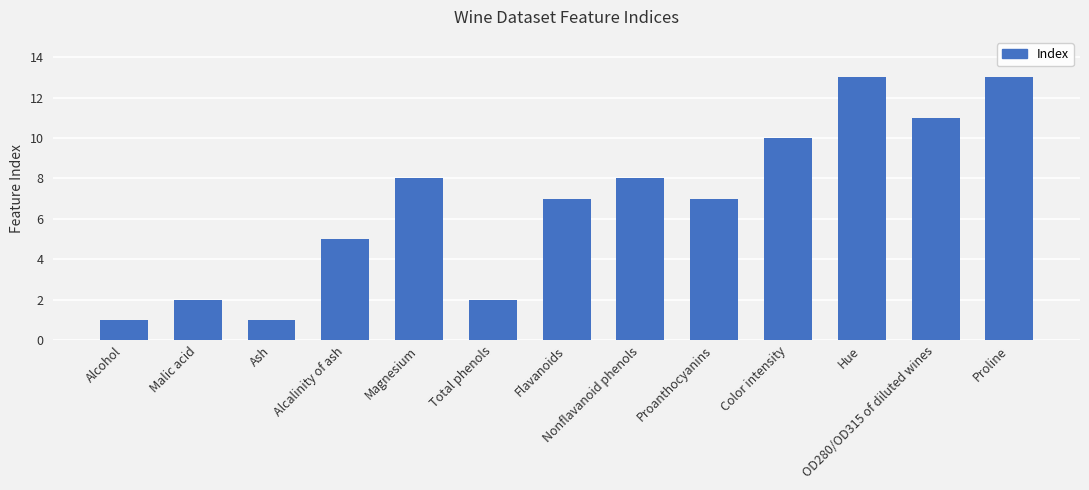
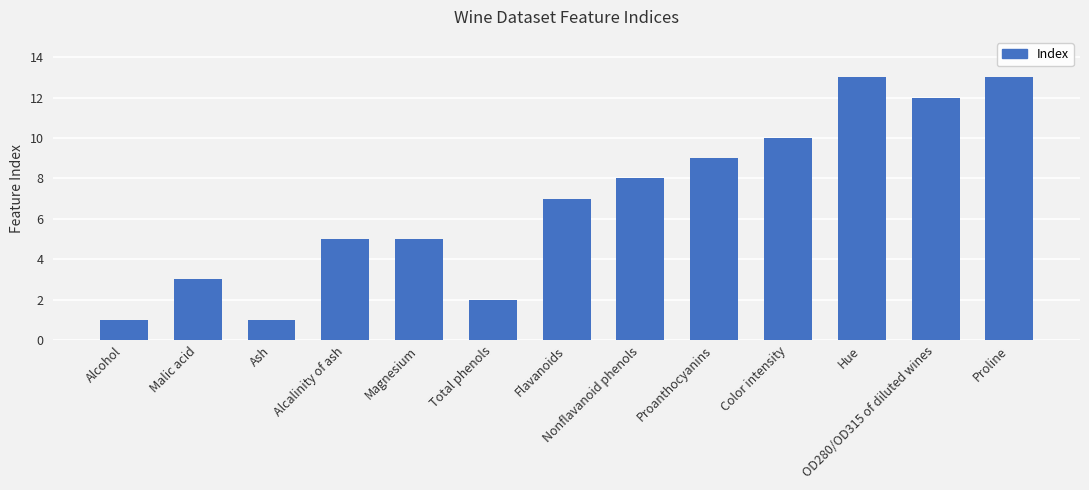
  {
    "Alcohol": 1,
-   "Malic acid": 2,
+   "Malic acid": 3,
    "Ash": 1,
    "Alcalinity of ash": 5,
-   "Magnesium": 8,
+   "Magnesium": 5,
    "Total phenols": 2,
    "Flavanoids": 7,
    "Nonflavanoid phenols": 8,
-   "Proanthocyanins": 7,
+   "Proanthocyanins": 9,
    "Color intensity": 10,
    "Hue": 13,
-   "OD280/OD315 of diluted wines": 11,
+   "OD280/OD315 of diluted wines": 12,
    "Proline": 13
  }
